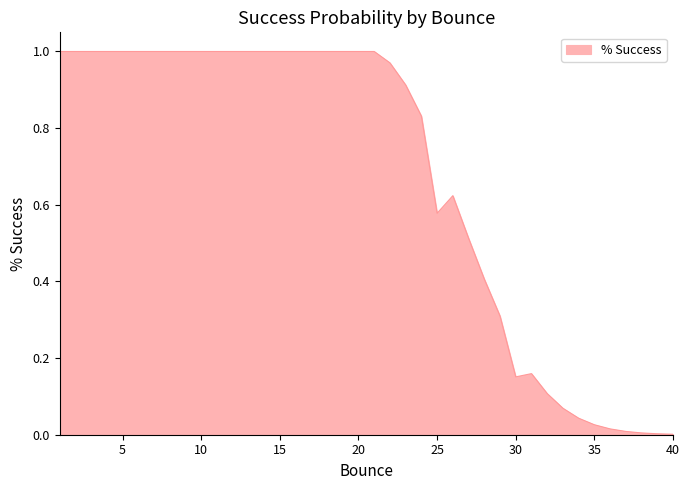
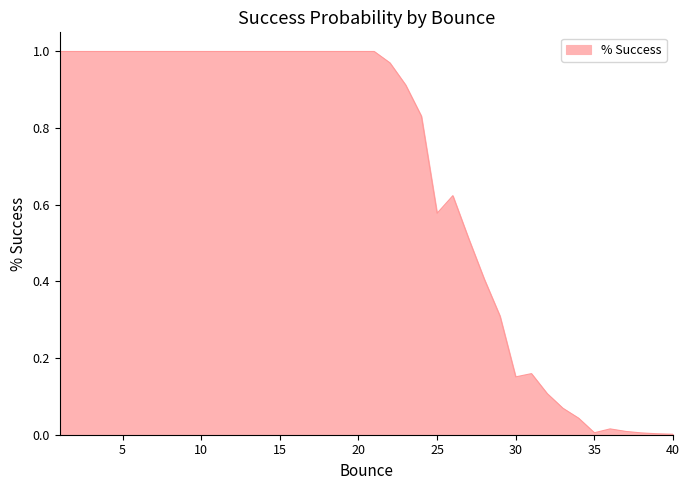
  {
    "5": 1.00,
    "10": 1.00,
    "15": 1.00,
    "20": 1.00,
    "25": 0.58,
    "30": 0.15,
-   "35": 0.03,
+   "35": 0.01,
    "40": 0.00
  }
